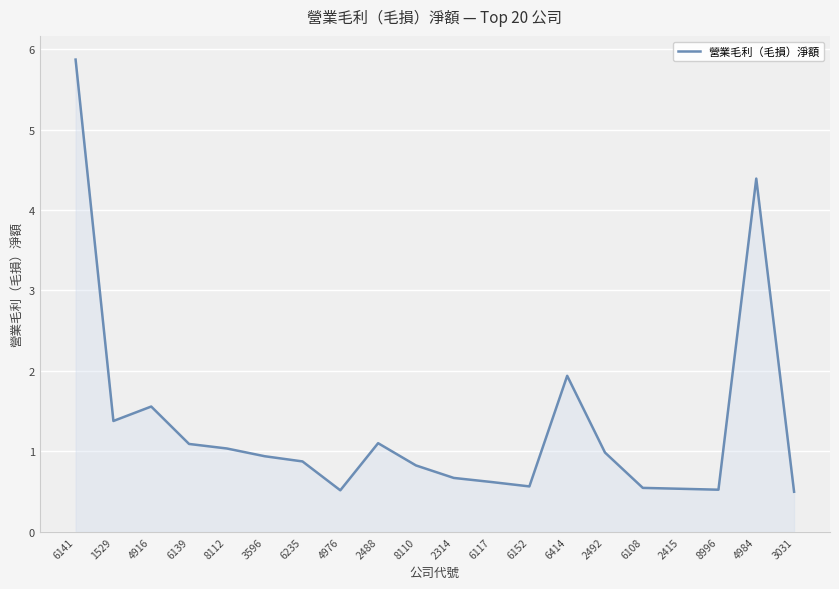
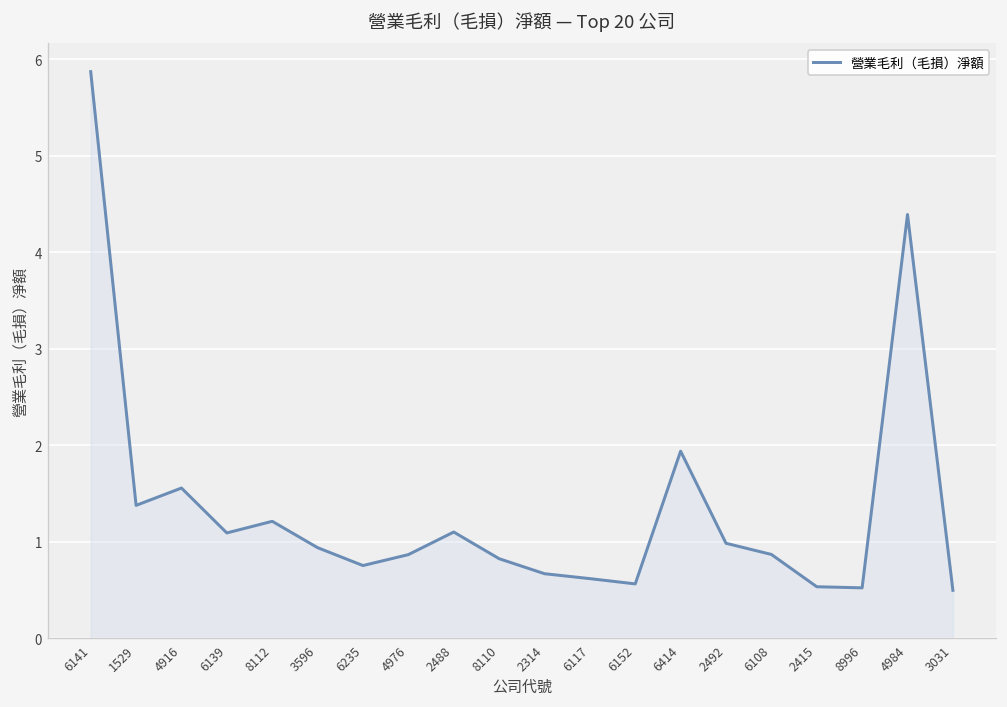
  {
    "6141": 5.9,
    "1529": 1.4,
    "4916": 1.6,
    "6139": 1.1,
-   "8112": 1.0,
+   "8112": 1.2,
    "3596": 0.9,
-   "6235": 0.9,
-   "4976": 0.5,
+   "6235": 0.8,
+   "4976": 0.9,
    "2488": 1.1,
    "8110": 0.8,
    "2314": 0.7,
    "6117": 0.6,
    "6152": 0.6,
    "6414": 1.9,
    "2492": 1.0,
-   "6108": 0.5,
+   "6108": 0.9,
    "2415": 0.5,
    "8996": 0.5,
    "4984": 4.4,
    "3031": 0.5
  }
